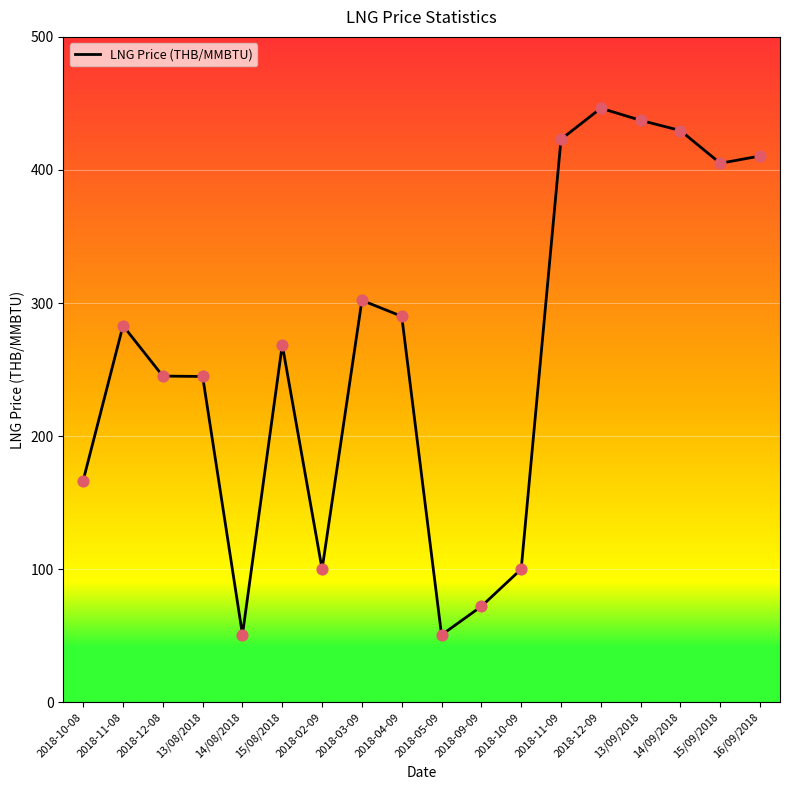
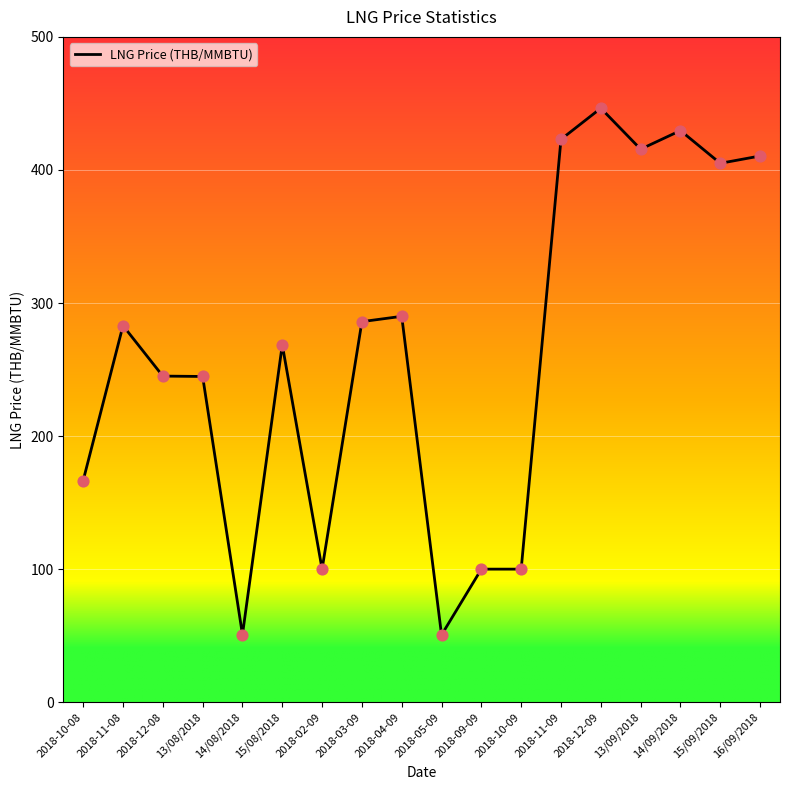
  {
    "2018-10-08": 167,
    "2018-11-08": 283,
    "2018-12-08": 245,
    "13/08/2018": 245,
    "14/08/2018": 51,
    "15/08/2018": 269,
    "2018-02-09": 100,
-   "2018-03-09": 302,
+   "2018-03-09": 286,
    "2018-04-09": 290,
    "2018-05-09": 51,
-   "2018-09-09": 72,
+   "2018-09-09": 100,
    "2018-10-09": 100,
    "2018-11-09": 423,
    "2018-12-09": 446,
-   "13/09/2018": 437,
+   "13/09/2018": 416,
    "14/09/2018": 430,
    "15/09/2018": 405,
    "16/09/2018": 411
  }
